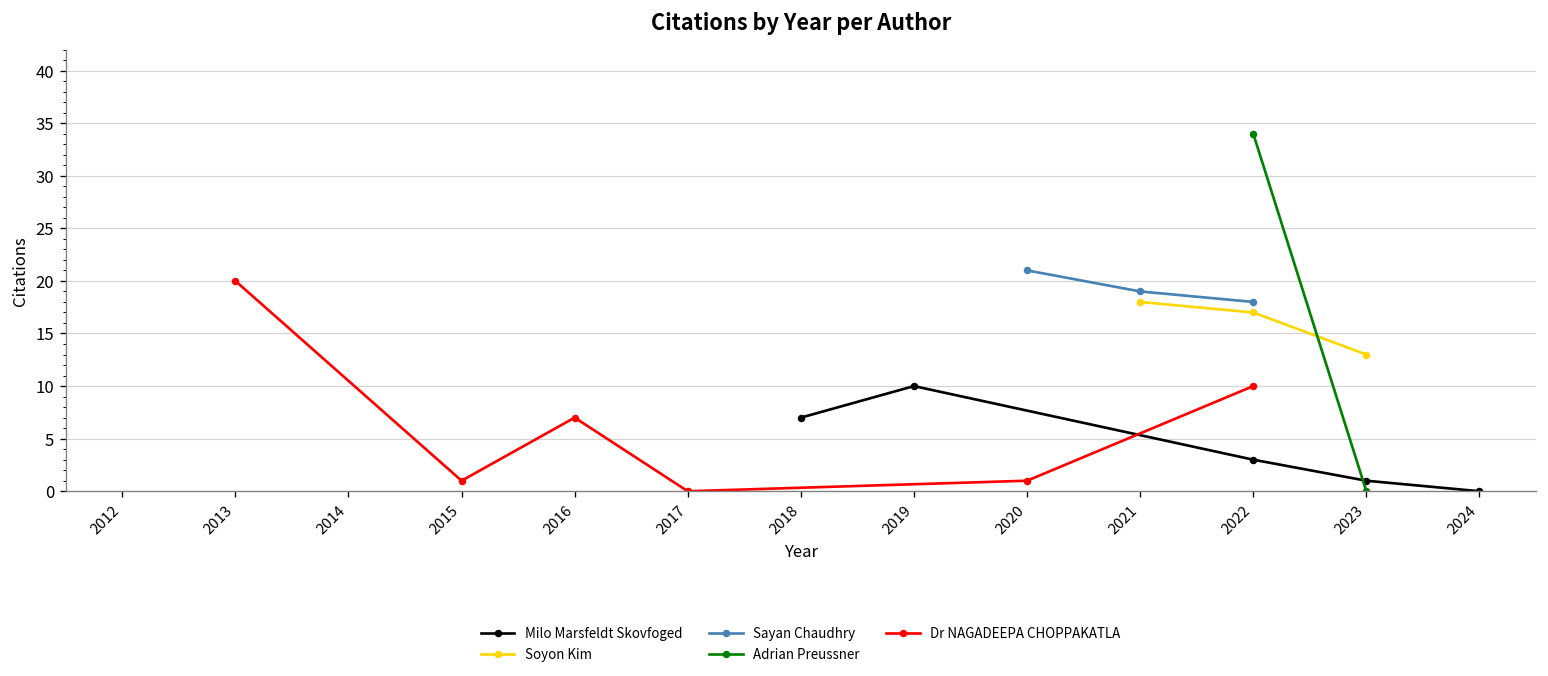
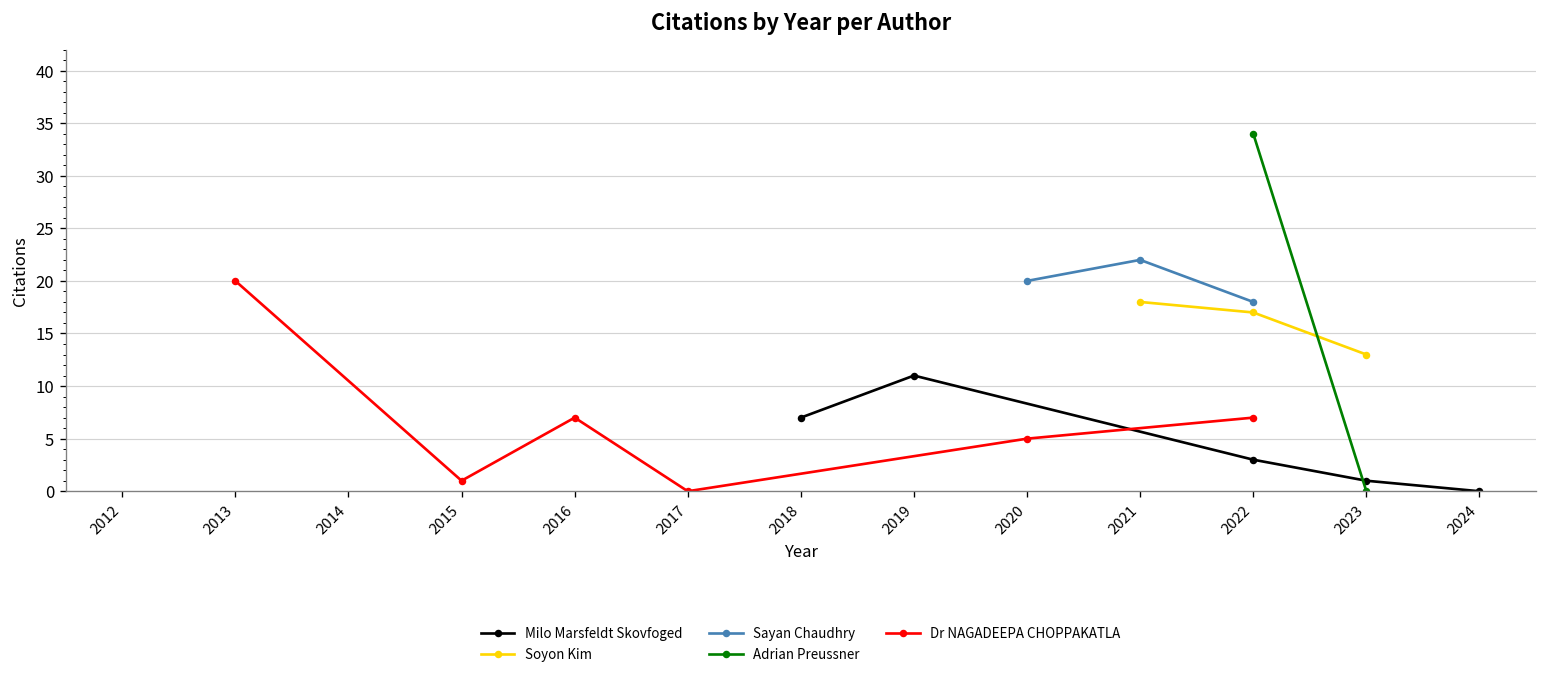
  {
    "Milo Marsfeldt Skovfoged": {
      "2018": 7,
-     "2019": 10,
+     "2019": 11,
      "2022": 3,
      "2023": 1,
      "2024": 0
    },
    "Soyon Kim": {
      "2021": 18,
      "2022": 17,
      "2023": 13
    },
    "Sayan Chaudhry": {
-     "2020": 21,
-     "2021": 19,
+     "2020": 20,
+     "2021": 22,
      "2022": 18
    },
    "Adrian Preussner": {
      "2022": 34,
      "2023": 0
    },
    "Dr NAGADEEPA CHOPPAKATLA": {
      "2013": 20,
      "2015": 1,
      "2016": 7,
      "2017": 0,
-     "2020": 1,
-     "2022": 10
+     "2020": 5,
+     "2022": 7
    }
  }
